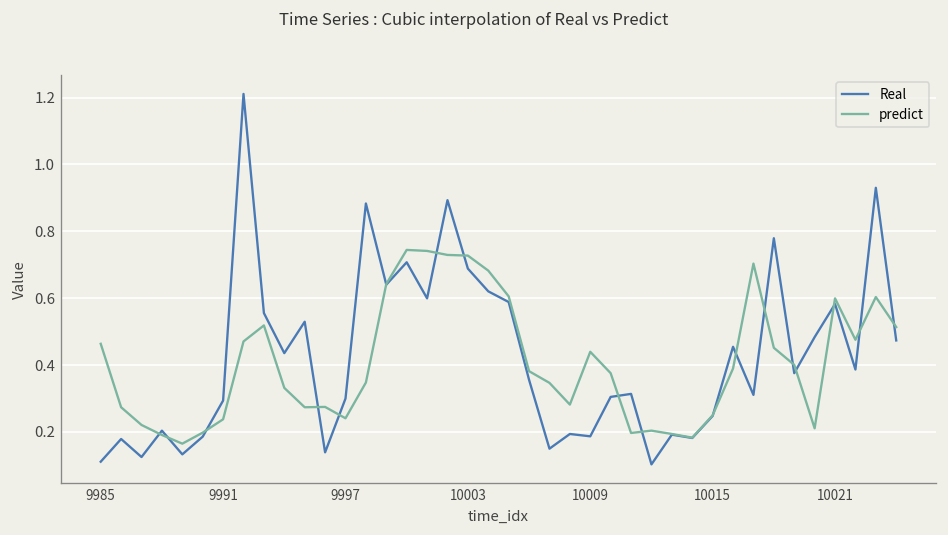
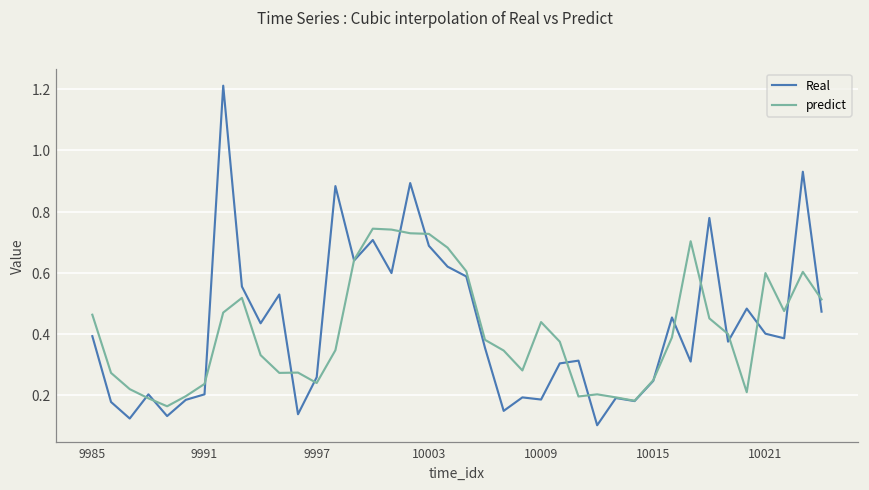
  {
    "Real": {
-     "9985": 0.11,
-     "9991": 0.29,
-     "9997": 0.30,
+     "9985": 0.39,
+     "9991": 0.20,
+     "9997": 0.26,
      "10003": 0.69,
      "10009": 0.19,
-     "10021": 0.58
+     "10021": 0.40
    },
    "predict": {
      "9985": 0.46,
      "9991": 0.24,
      "9997": 0.24,
      "10003": 0.73,
      "10009": 0.44,
      "10021": 0.60
    }
  }
